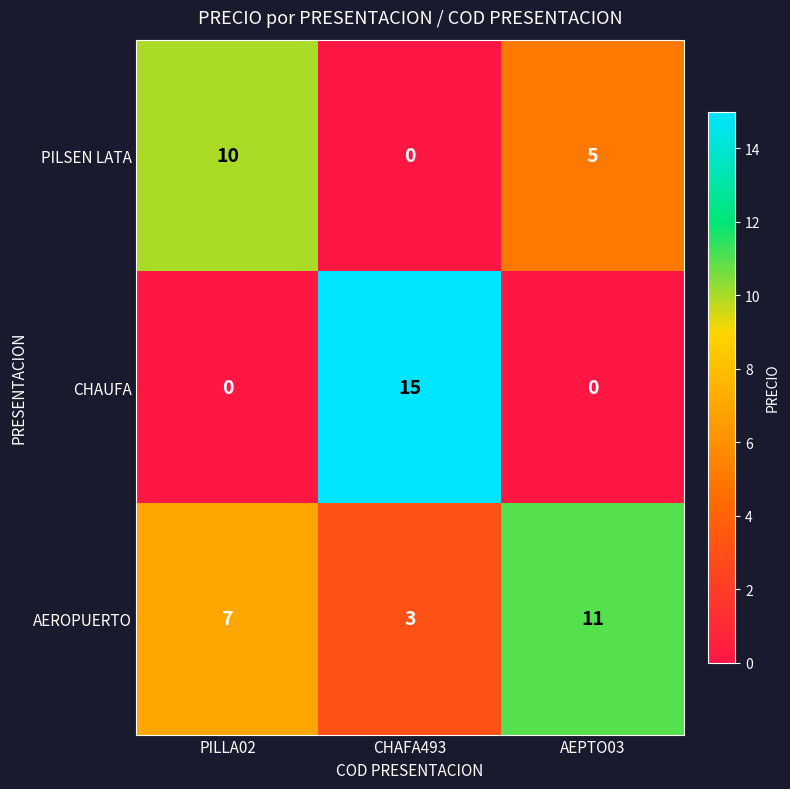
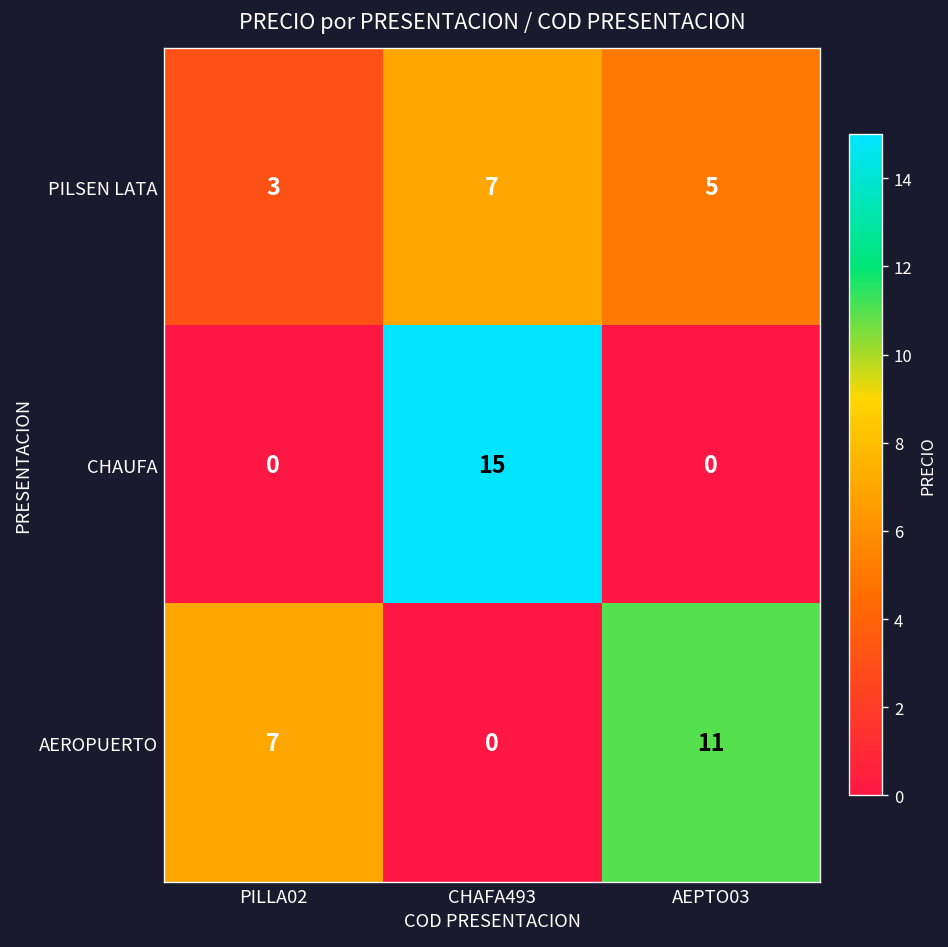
  {
    "PILSEN LATA": {
-     "PILLA02": 10,
-     "CHAFA493": 0,
+     "PILLA02": 3,
+     "CHAFA493": 7,
      "AEPTO03": 5
    },
    "CHAUFA": {
      "PILLA02": 0,
      "CHAFA493": 15,
      "AEPTO03": 0
    },
    "AEROPUERTO": {
      "PILLA02": 7,
-     "CHAFA493": 3,
+     "CHAFA493": 0,
      "AEPTO03": 11
    }
  }
